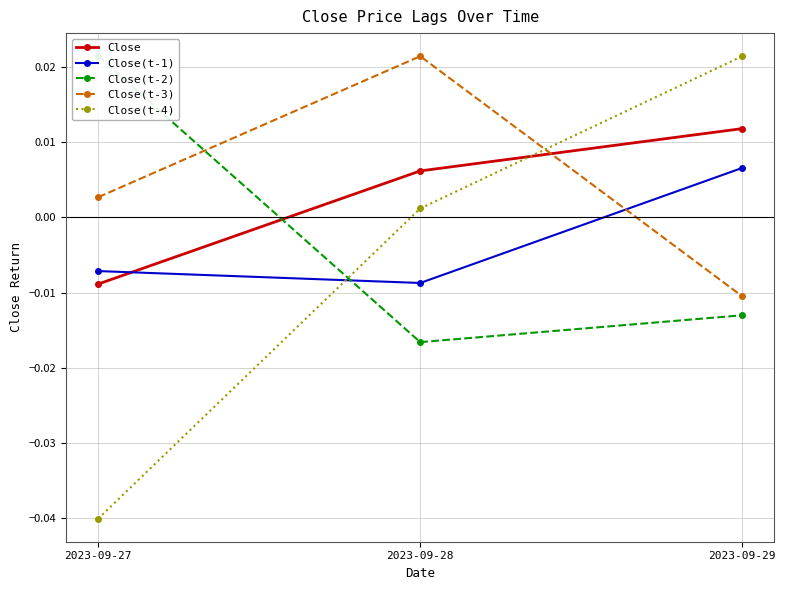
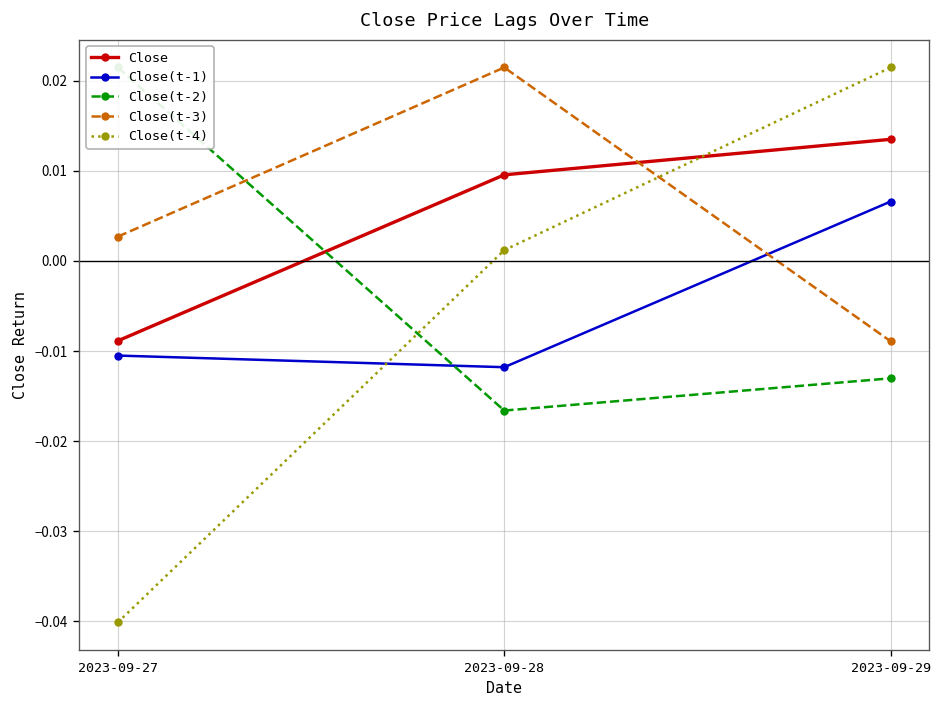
  {
    "Close": {
      "2023-09-27": -0.009,
-     "2023-09-28": 0.006,
-     "2023-09-29": 0.012
+     "2023-09-28": 0.010,
+     "2023-09-29": 0.013
    },
    "Close(t-1)": {
-     "2023-09-27": -0.007,
-     "2023-09-28": -0.009,
+     "2023-09-27": -0.011,
+     "2023-09-28": -0.012,
      "2023-09-29": 0.007
    },
    "Close(t-2)": {
      "2023-09-28": -0.017,
      "2023-09-29": -0.013
    },
    "Close(t-3)": {
      "2023-09-27": 0.003,
      "2023-09-28": 0.021,
-     "2023-09-29": -0.011
+     "2023-09-29": -0.009
    },
    "Close(t-4)": {
      "2023-09-27": -0.040,
      "2023-09-28": 0.001,
      "2023-09-29": 0.021
    }
  }
